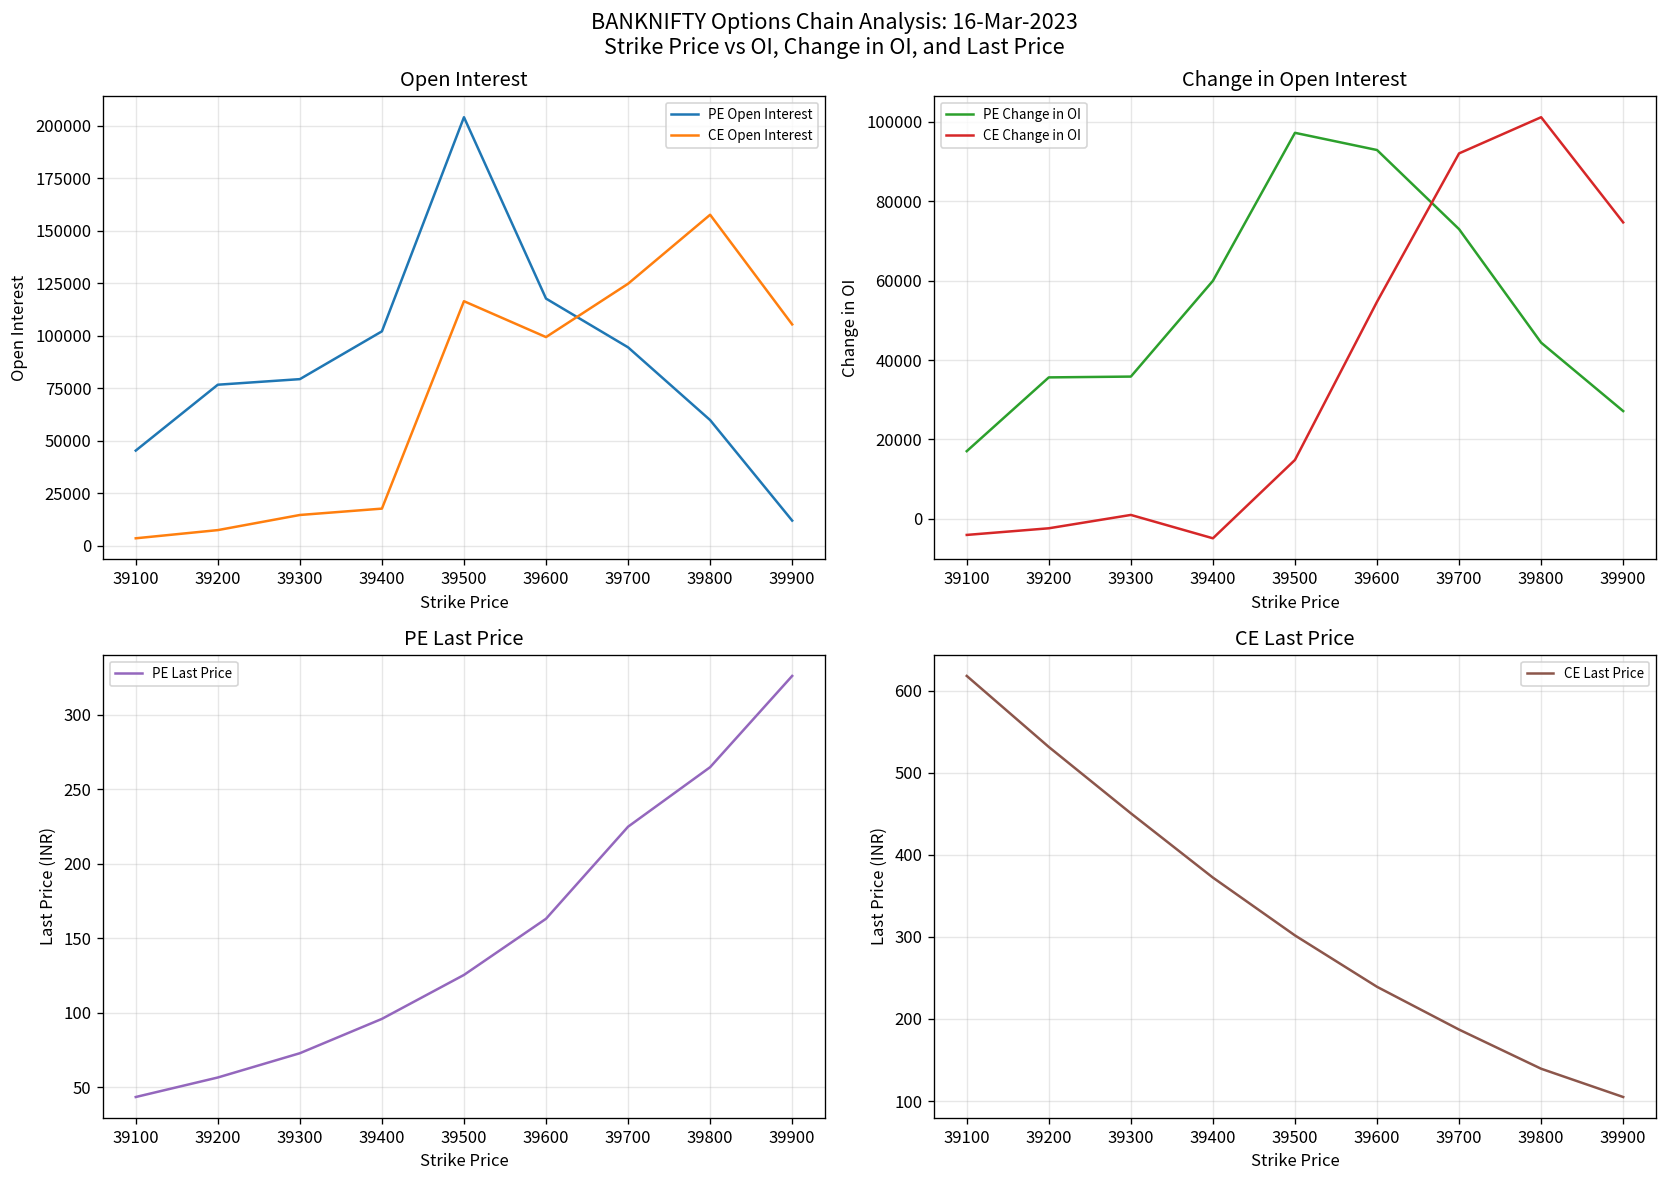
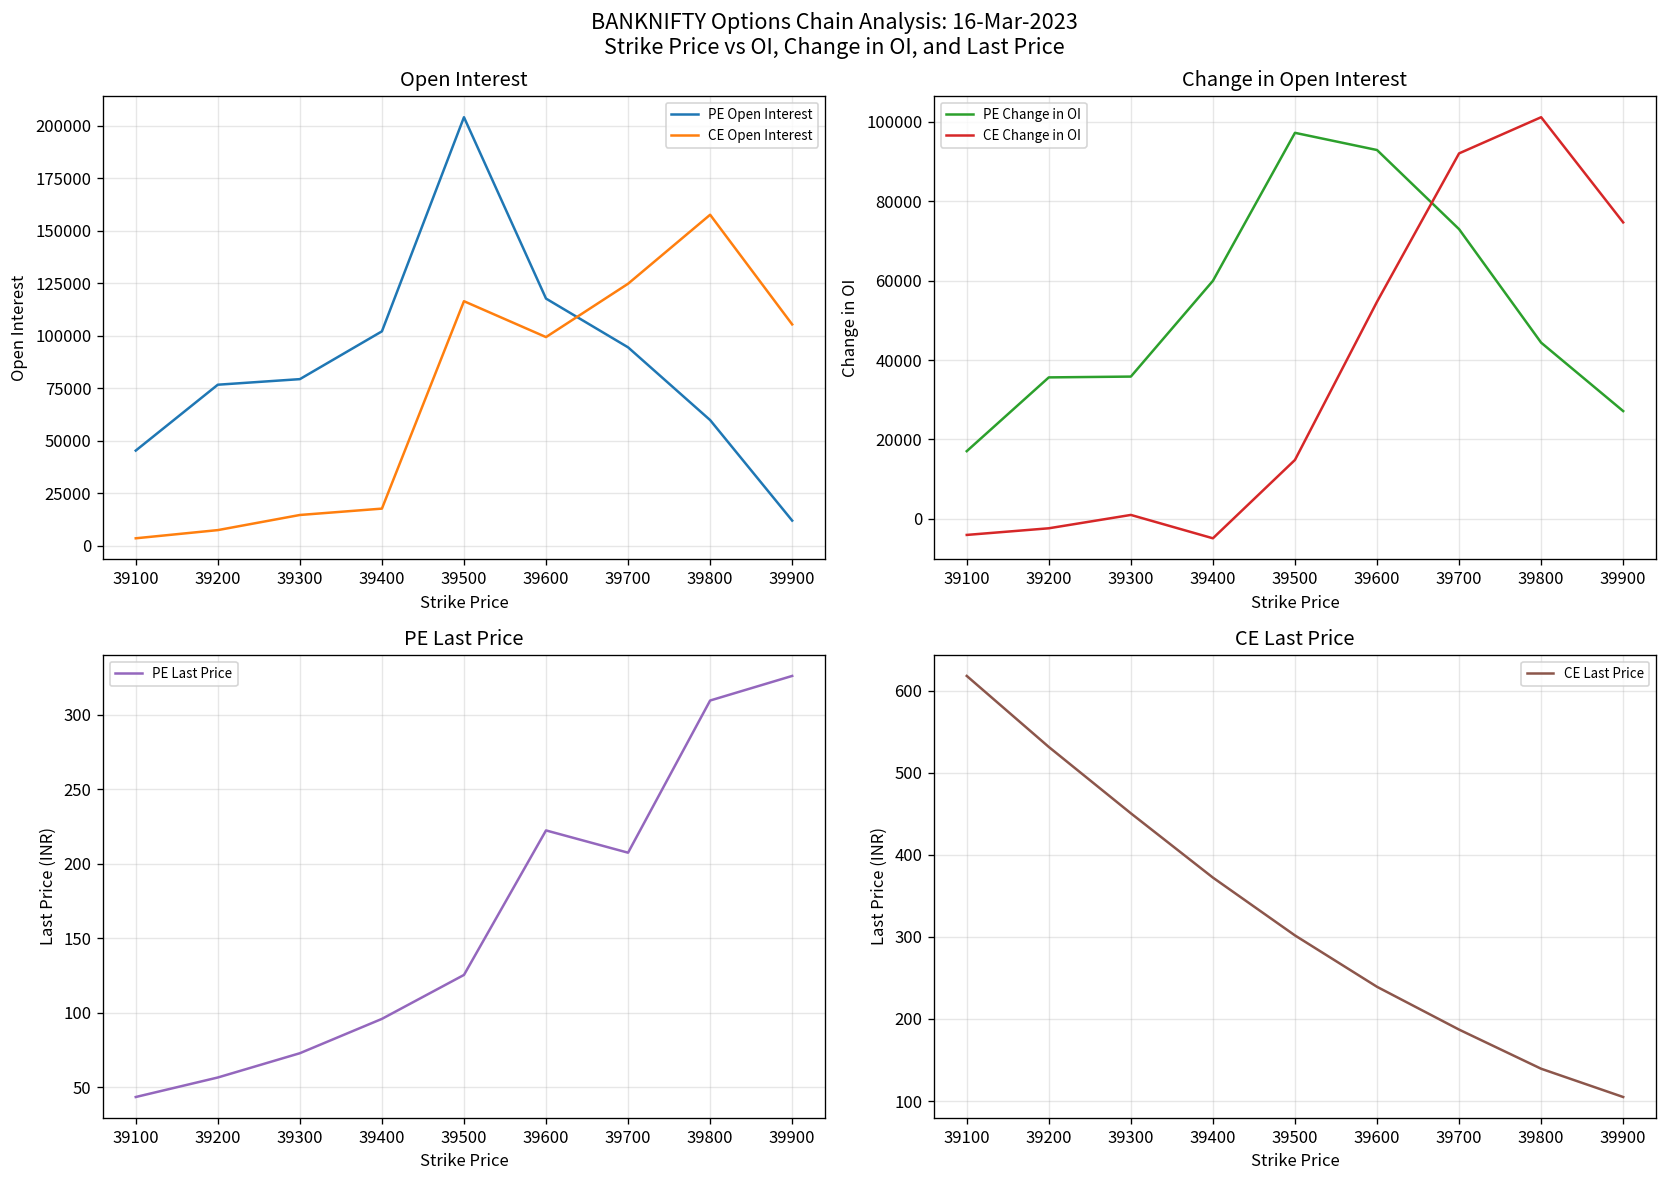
  {
    "Open Interest": {
      "PE Open Interest": {
        "39100": 45000,
        "39200": 77000,
        "39300": 79000,
        "39400": 102000,
        "39500": 204000,
        "39600": 118000,
        "39700": 94000,
        "39800": 60000,
        "39900": 12000
      },
      "CE Open Interest": {
        "39100": 3000,
        "39200": 7000,
        "39300": 15000,
        "39400": 18000,
        "39500": 116000,
        "39600": 99000,
        "39700": 125000,
        "39800": 158000,
        "39900": 105000
      }
    },
    "Change in Open Interest": {
      "PE Change in OI": {
        "39100": 17000,
        "39200": 36000,
        "39300": 36000,
        "39400": 60000,
        "39500": 97000,
        "39600": 93000,
        "39700": 73000,
        "39800": 44000,
        "39900": 27000
      },
      "CE Change in OI": {
        "39100": -4000,
        "39200": -2000,
        "39300": 1000,
        "39400": -5000,
        "39500": 15000,
        "39600": 55000,
        "39700": 92000,
        "39800": 101000,
        "39900": 75000
      }
    },
    "PE Last Price": {
      "39100": 43,
      "39200": 57,
      "39300": 73,
      "39400": 96,
      "39500": 125,
-     "39600": 163,
-     "39700": 225,
-     "39800": 265,
+     "39600": 222,
+     "39700": 207,
+     "39800": 310,
      "39900": 326
    },
    "CE Last Price": {
      "39100": 620,
      "39200": 530,
      "39300": 450,
      "39400": 370,
      "39500": 300,
      "39600": 240,
      "39700": 190,
      "39800": 140,
      "39900": 100
    }
  }
